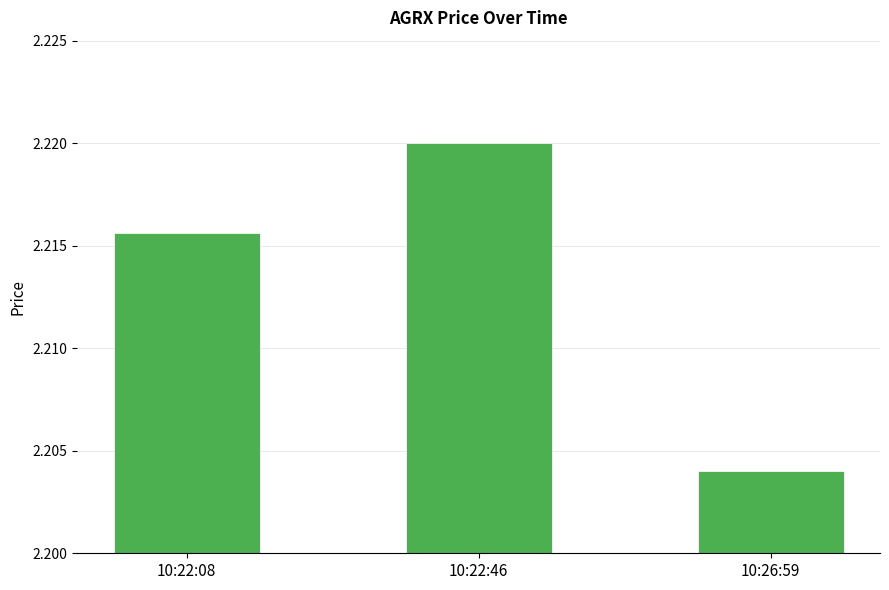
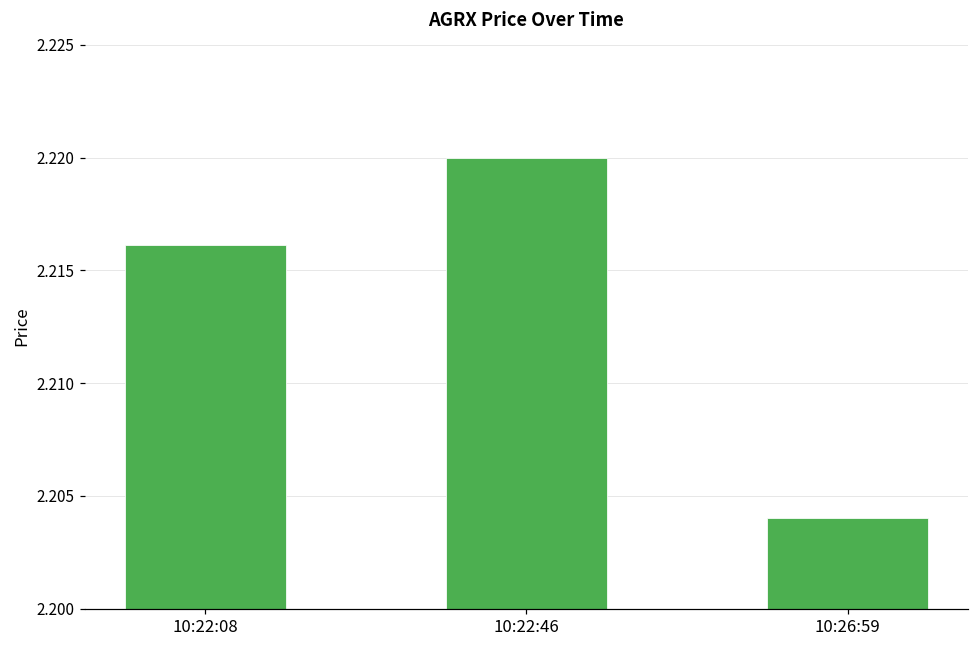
  {
-   "10:22:08": 2.2156,
+   "10:22:08": 2.2161,
    "10:22:46": 2.2200,
    "10:26:59": 2.2040
  }
